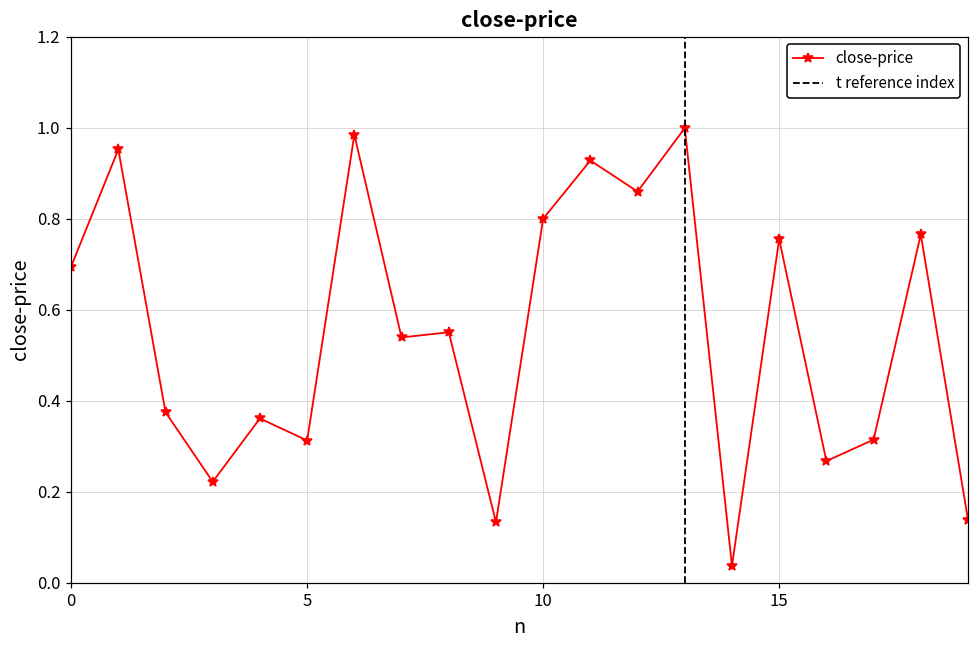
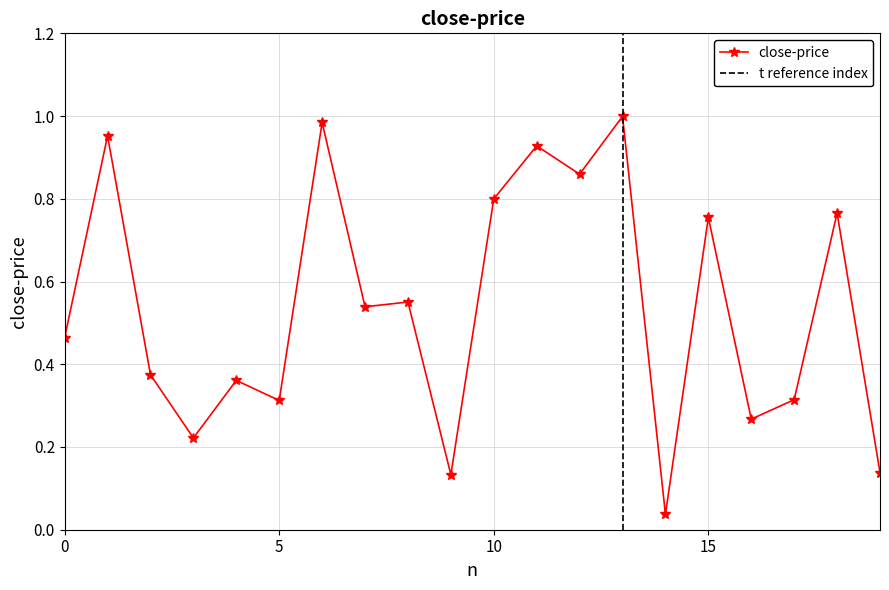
  {
-   "0": 0.69,
+   "0": 0.46,
    "5": 0.31,
    "10": 0.80,
    "15": 0.76
  }
